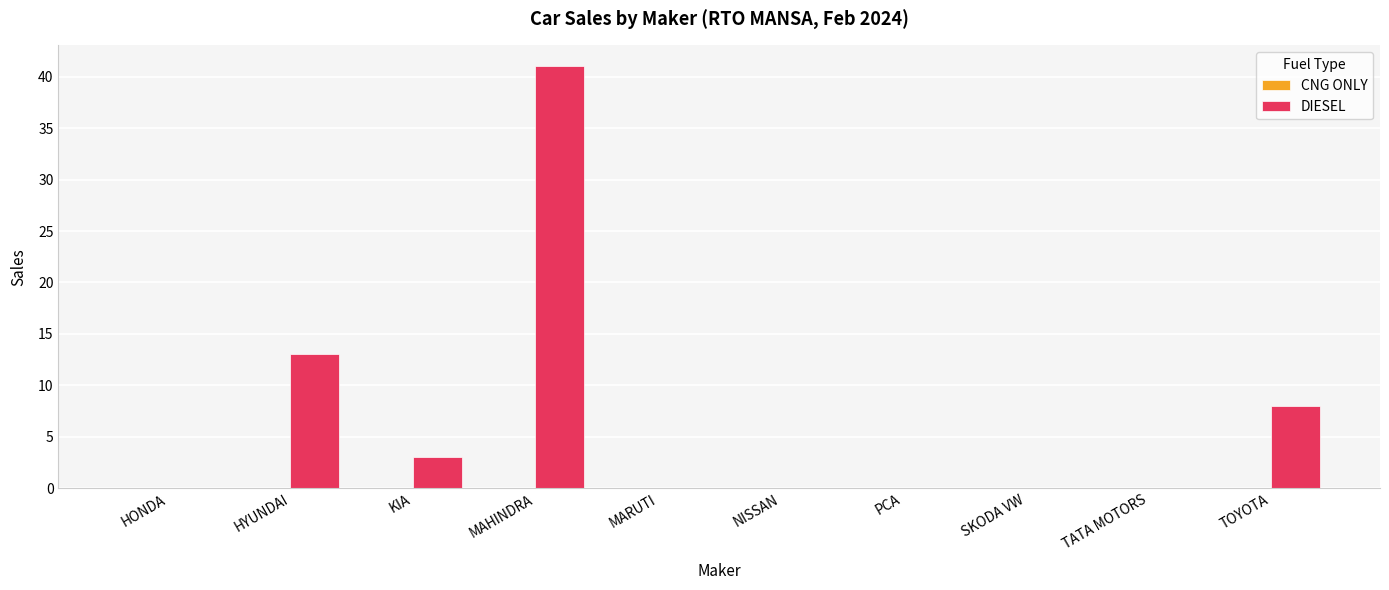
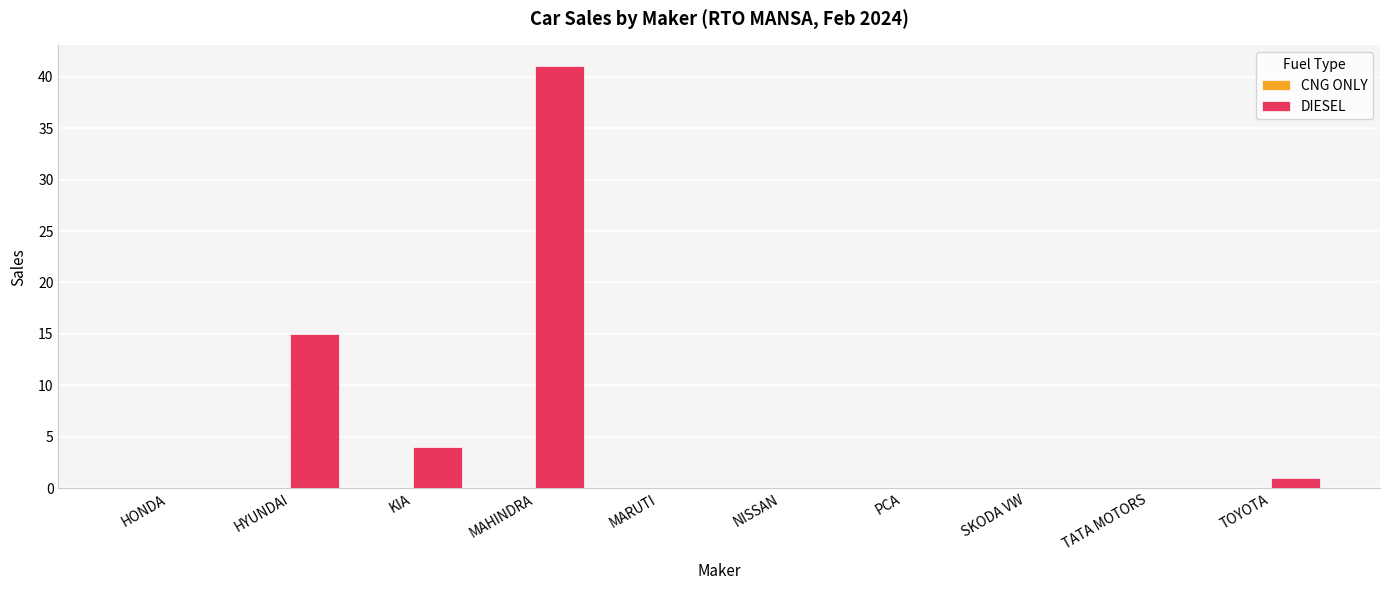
  {
    "CNG ONLY": {
      "HONDA": 0,
      "HYUNDAI": 0,
      "KIA": 0,
      "MAHINDRA": 0,
      "MARUTI": 0,
      "NISSAN": 0,
      "PCA": 0,
      "SKODA VW": 0,
      "TATA MOTORS": 0,
      "TOYOTA": 0
    },
    "DIESEL": {
      "HONDA": 0,
-     "HYUNDAI": 13,
-     "KIA": 3,
+     "HYUNDAI": 15,
+     "KIA": 4,
      "MAHINDRA": 41,
      "MARUTI": 0,
      "NISSAN": 0,
      "PCA": 0,
      "SKODA VW": 0,
      "TATA MOTORS": 0,
-     "TOYOTA": 8
+     "TOYOTA": 1
    }
  }
